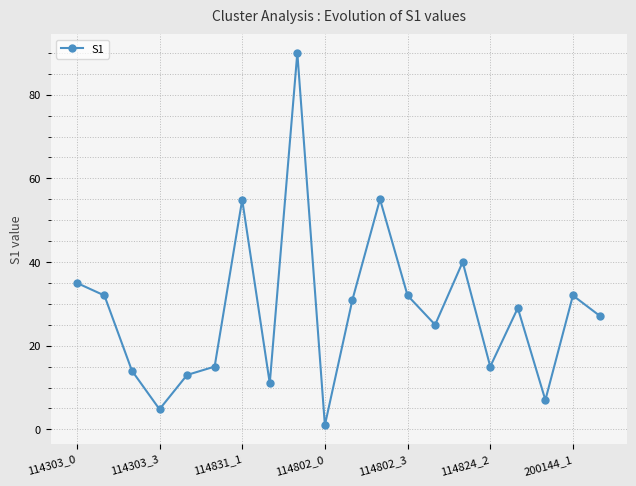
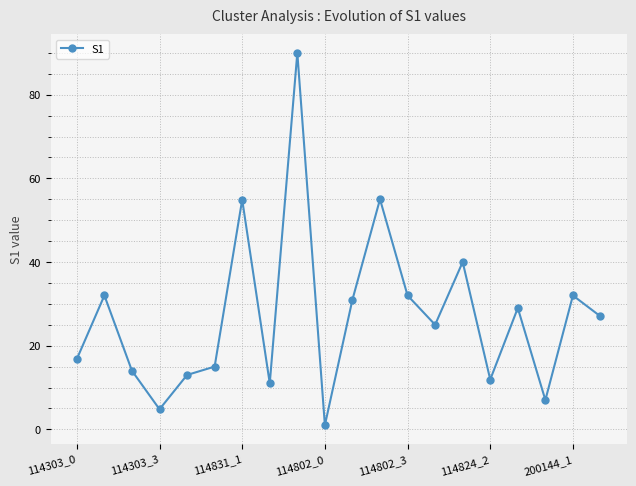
  {
-   "114303_0": 35,
+   "114303_0": 17,
    "114303_3": 5,
    "114831_1": 55,
    "114802_0": 1,
    "114802_3": 32,
-   "114824_2": 15,
+   "114824_2": 12,
    "200144_1": 32
  }
